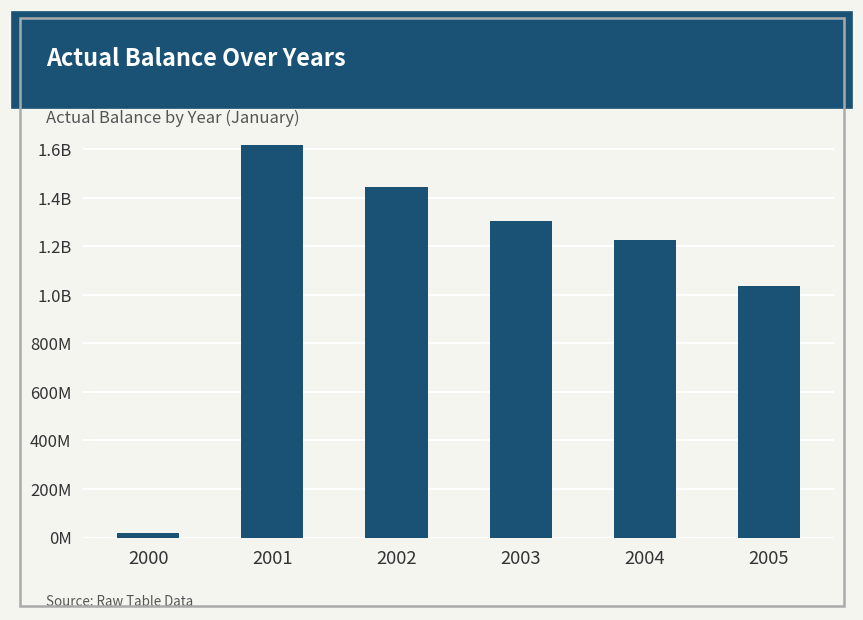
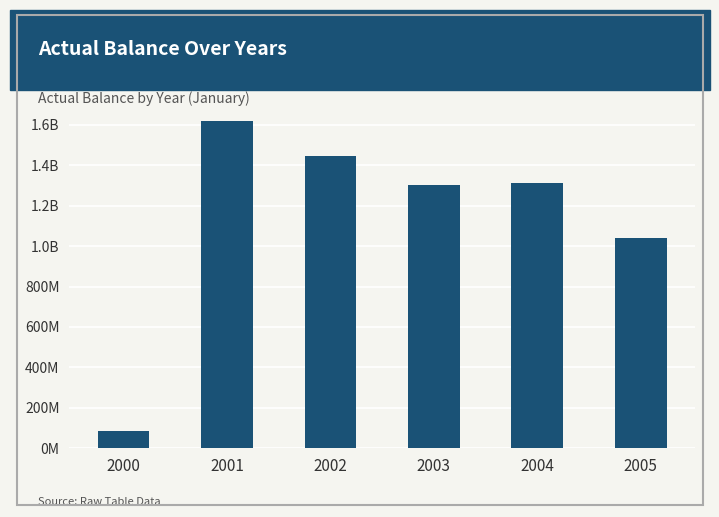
  {
-   "2000": 20000000,
+   "2000": 90000000,
    "2001": 1620000000,
    "2002": 1440000000,
    "2003": 1300000000,
-   "2004": 1230000000,
+   "2004": 1310000000,
    "2005": 1040000000
  }
